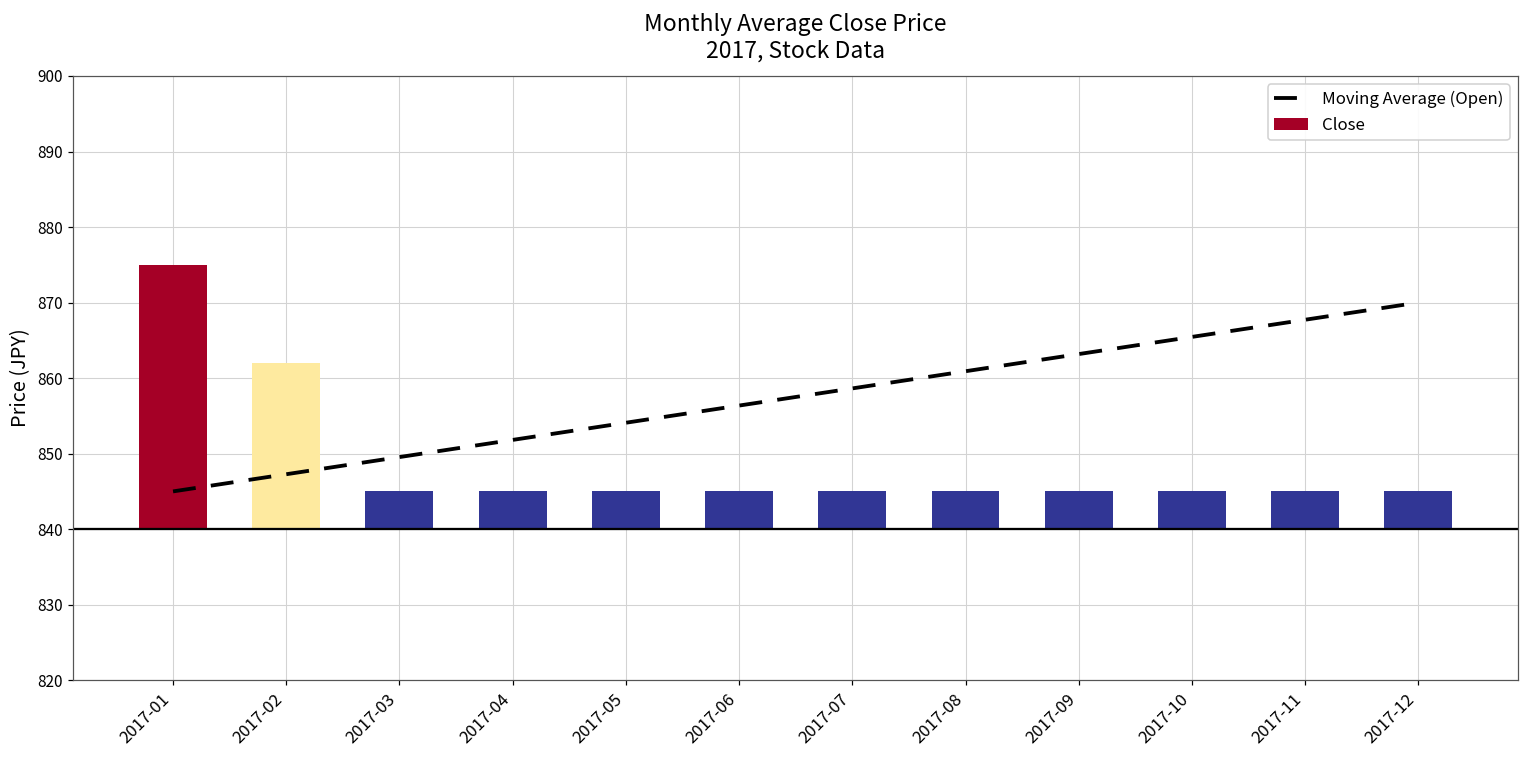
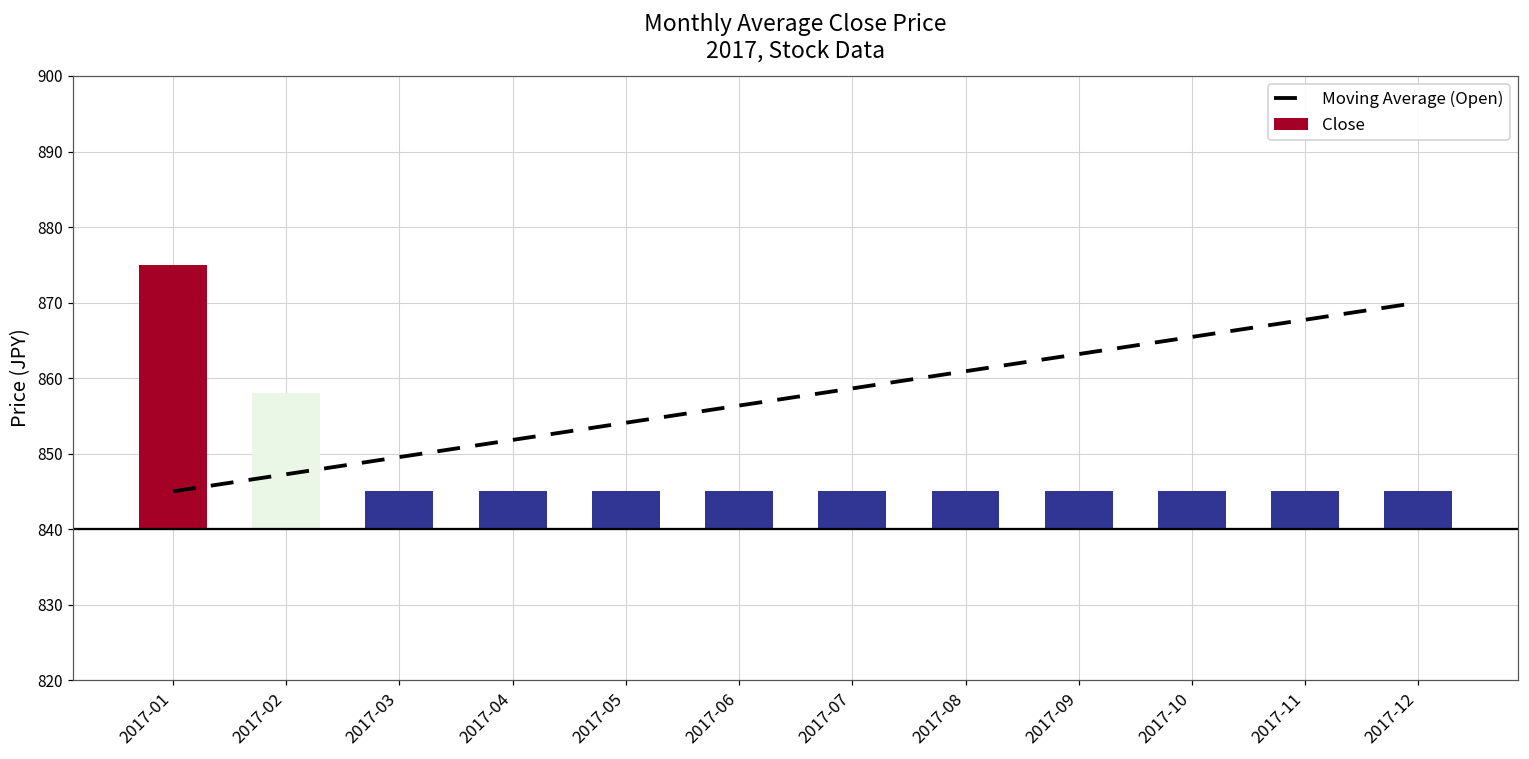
  {
    "Moving Average (Open)": {
      "2017-01": 845,
      "2017-02": 847,
      "2017-03": 850,
      "2017-04": 852,
      "2017-05": 854,
      "2017-06": 856,
      "2017-07": 859,
      "2017-08": 861,
      "2017-09": 863,
      "2017-10": 865,
      "2017-11": 868,
      "2017-12": 870
    },
    "Close": {
      "2017-01": 875,
-     "2017-02": 862,
+     "2017-02": 858,
      "2017-03": 845,
      "2017-04": 845,
      "2017-05": 845,
      "2017-06": 845,
      "2017-07": 845,
      "2017-08": 845,
      "2017-09": 845,
      "2017-10": 845,
      "2017-11": 845,
      "2017-12": 845
    }
  }
